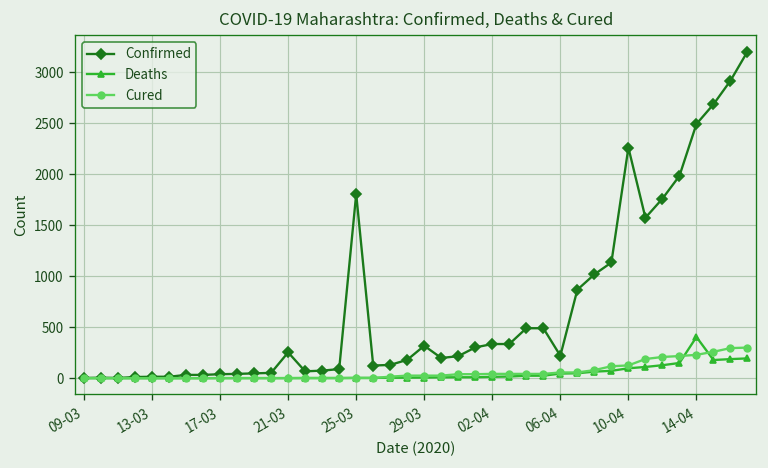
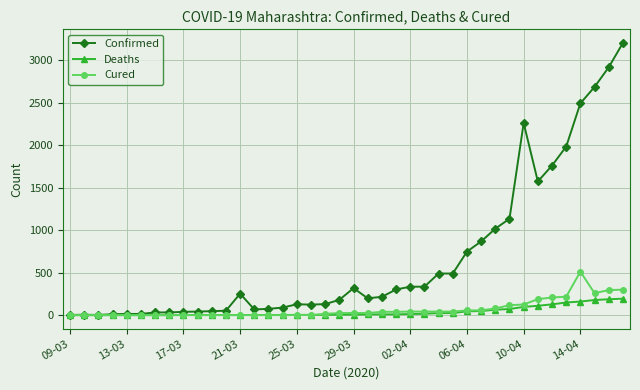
  {
    "Confirmed": {
      "17-03": 0,
      "21-03": 300,
-     "25-03": 1800,
+     "25-03": 100,
      "29-03": 300,
      "02-04": 300,
-     "06-04": 200,
+     "06-04": 700,
      "10-04": 2300,
      "14-04": 2500
    },
    "Deaths": {
-     "14-04": 400
+     "14-04": 200
    },
    "Cured": {
-     "14-04": 200
+     "14-04": 500
    }
  }
